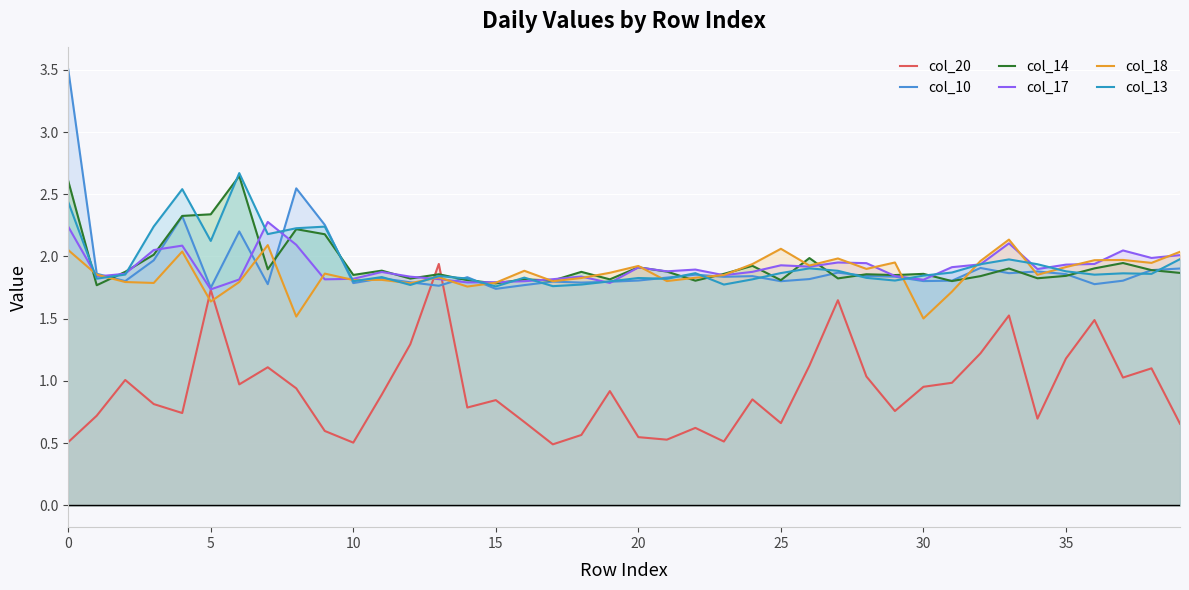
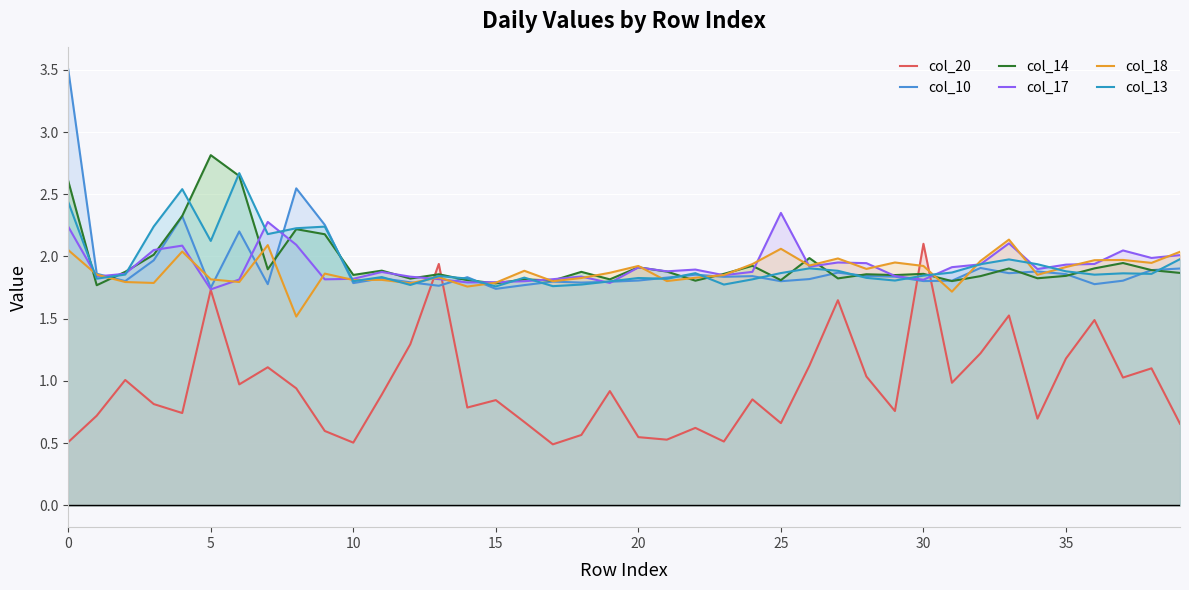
  {
    "col_20": {
      "0": 0.51,
      "10": 0.50,
      "15": 0.85,
      "20": 0.55,
      "25": 0.66,
-     "30": 0.95,
+     "30": 2.10,
      "35": 1.18
    },
    "col_14": {
      "0": 2.61,
-     "5": 2.34,
+     "5": 2.81,
      "10": 1.85
    },
    "col_17": {
      "0": 2.24,
-     "25": 1.93
+     "25": 2.35
    },
    "col_18": {
      "0": 2.05,
-     "5": 1.64,
+     "5": 1.82,
      "25": 2.06,
-     "30": 1.50
+     "30": 1.92
    }
  }
